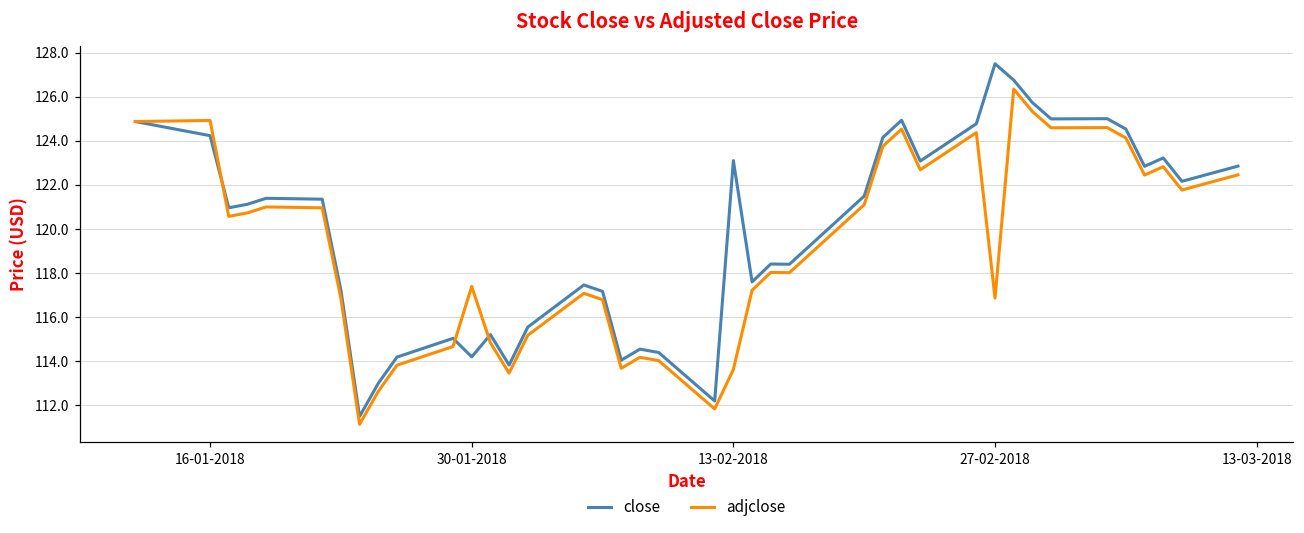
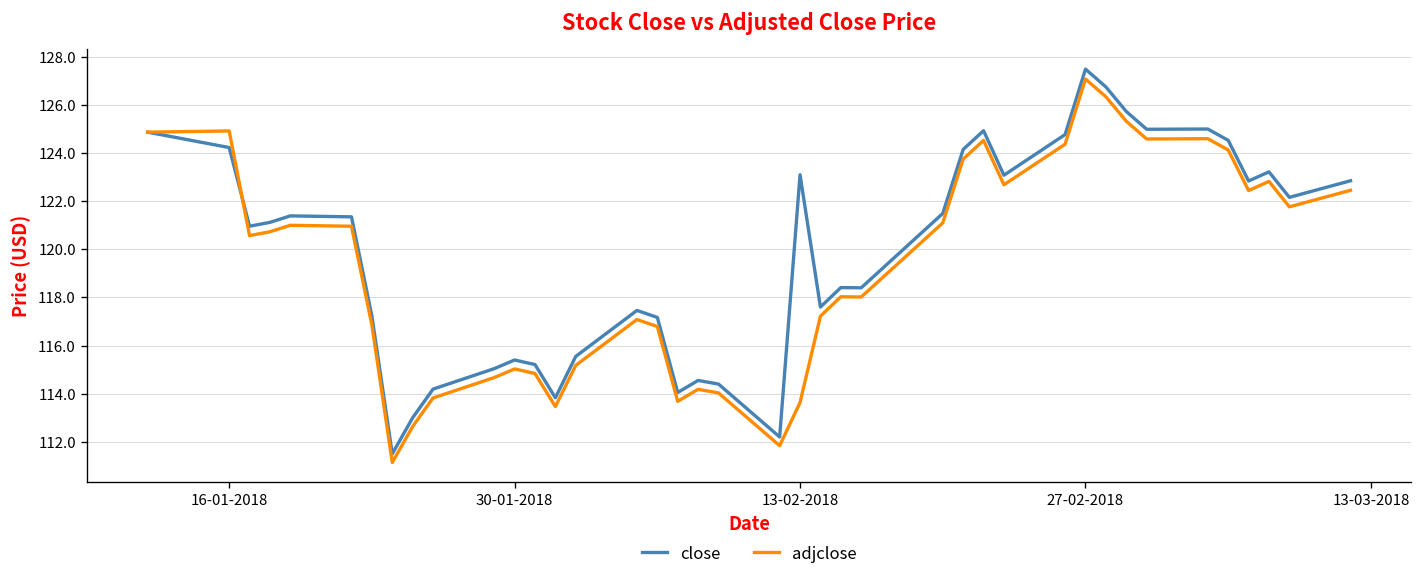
  {
    "close": {
      "16-01-2018": 124.2,
-     "30-01-2018": 114.2,
+     "30-01-2018": 115.4,
      "13-02-2018": 123.1,
      "27-02-2018": 127.5
    },
    "adjclose": {
      "16-01-2018": 124.9,
-     "30-01-2018": 117.4,
+     "30-01-2018": 115.0,
      "13-02-2018": 113.6,
-     "27-02-2018": 116.9
+     "27-02-2018": 127.1
    }
  }
